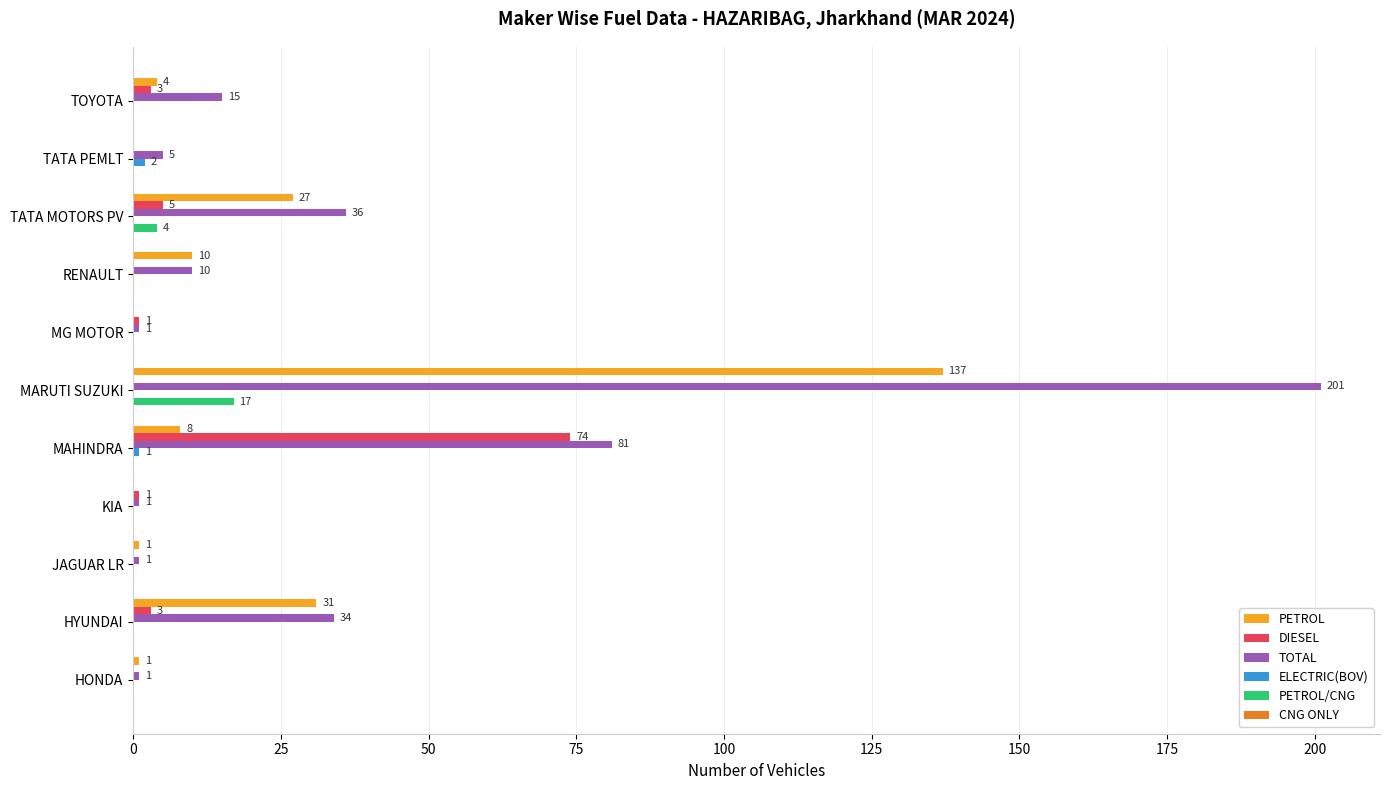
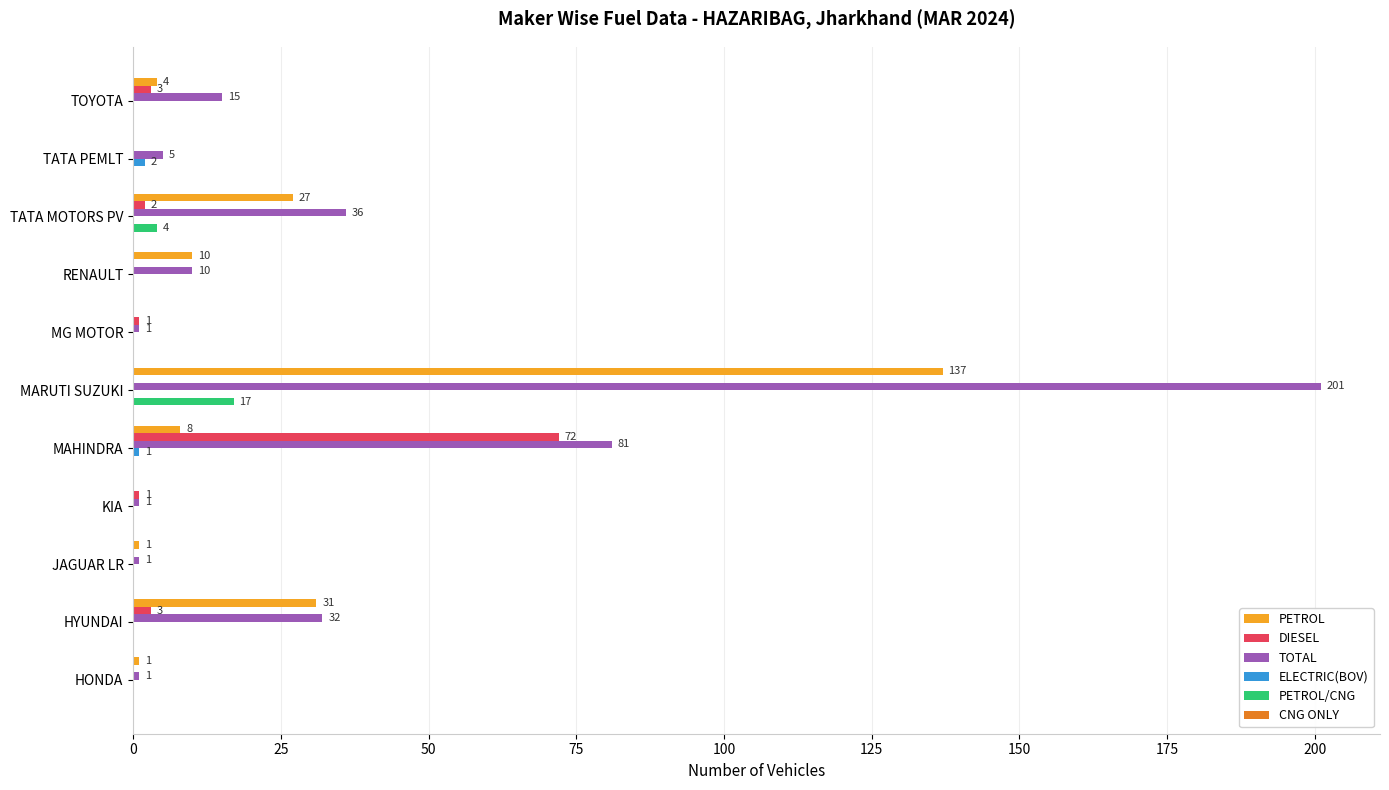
  {
    "DIESEL": {
      "TOYOTA": 3,
-     "TATA MOTORS PV": 5,
-     "MAHINDRA": 74,
+     "TATA MOTORS PV": 2,
+     "MAHINDRA": 72,
      "HYUNDAI": 3
    },
    "TOTAL": {
      "TOYOTA": 15,
      "TATA PEMLT": 5,
      "TATA MOTORS PV": 36,
      "RENAULT": 10,
      "MARUTI SUZUKI": 201,
      "MAHINDRA": 81,
      "JAGUAR LR": 1,
-     "HYUNDAI": 34,
+     "HYUNDAI": 32,
      "HONDA": 1
    },
    "ELECTRIC(BOV)": {
      "TATA PEMLT": 2,
      "MAHINDRA": 1
    },
    "PETROL/CNG": {
      "TATA MOTORS PV": 4,
      "MARUTI SUZUKI": 17
    }
  }
